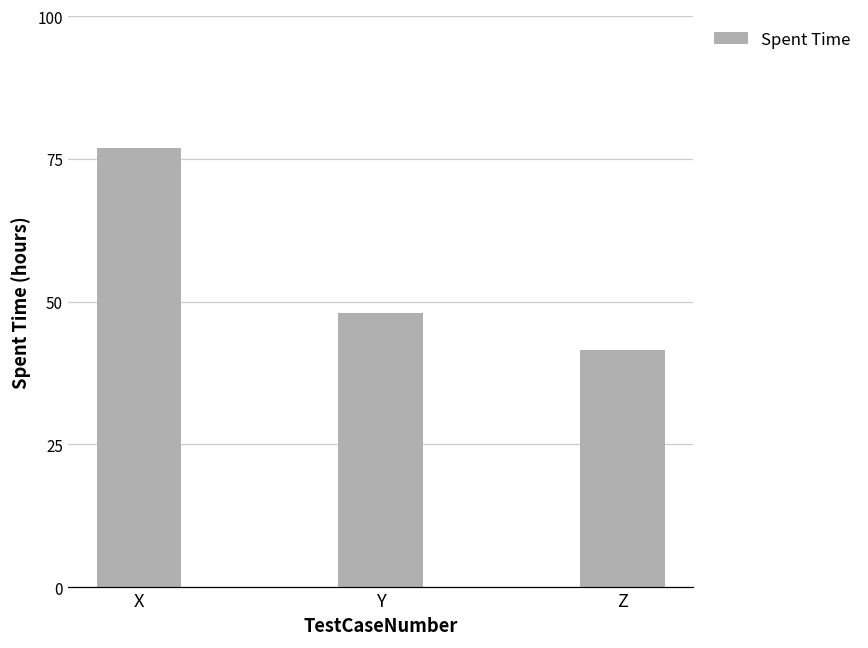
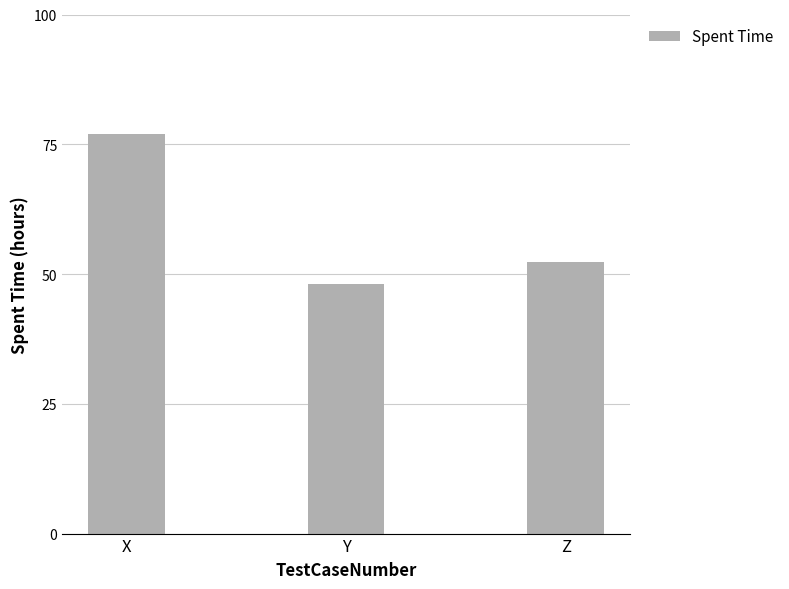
  {
    "X": 77,
    "Y": 48,
-   "Z": 42
+   "Z": 52
  }
